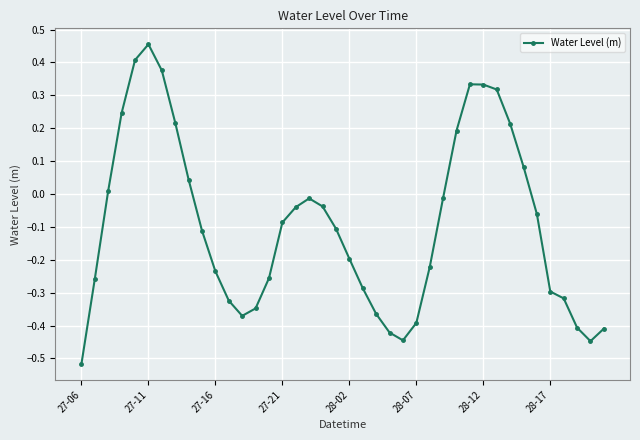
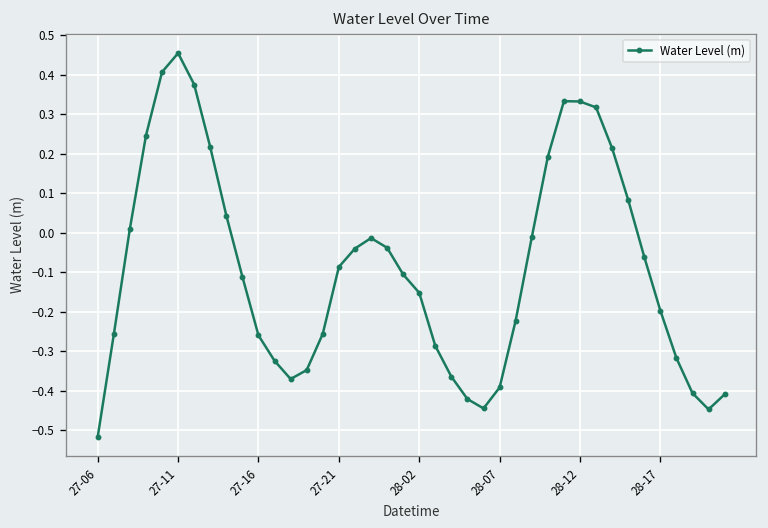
  {
    "27-06": -0.52,
    "27-11": 0.46,
-   "27-16": -0.24,
+   "27-16": -0.26,
    "27-21": -0.09,
-   "28-02": -0.20,
+   "28-02": -0.15,
    "28-07": -0.39,
    "28-12": 0.33,
-   "28-17": -0.30
+   "28-17": -0.20
  }
